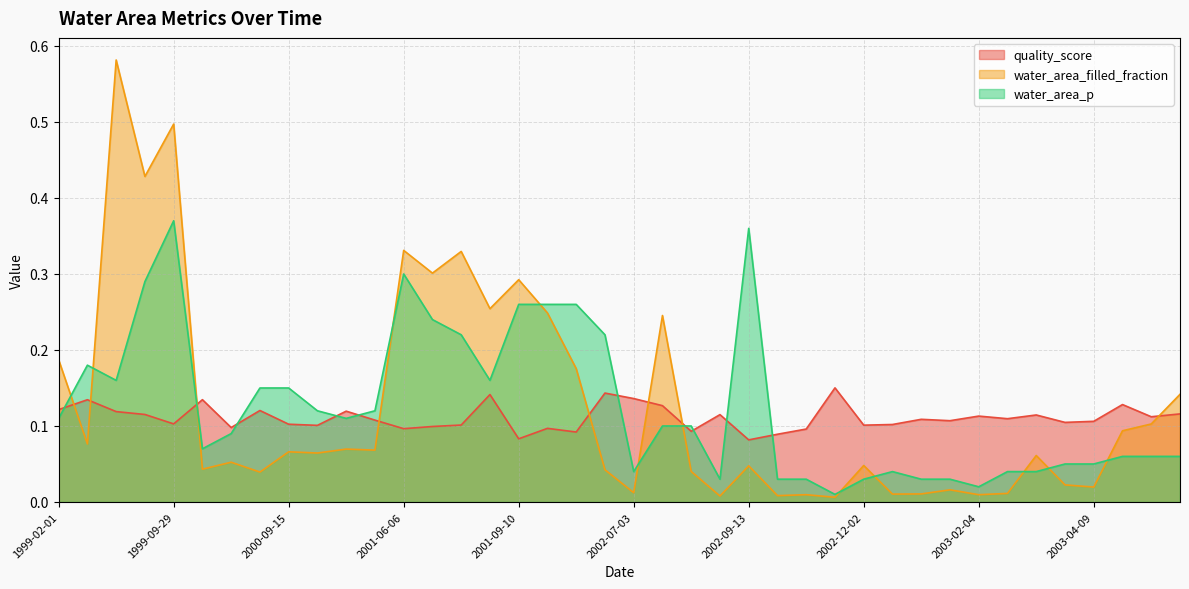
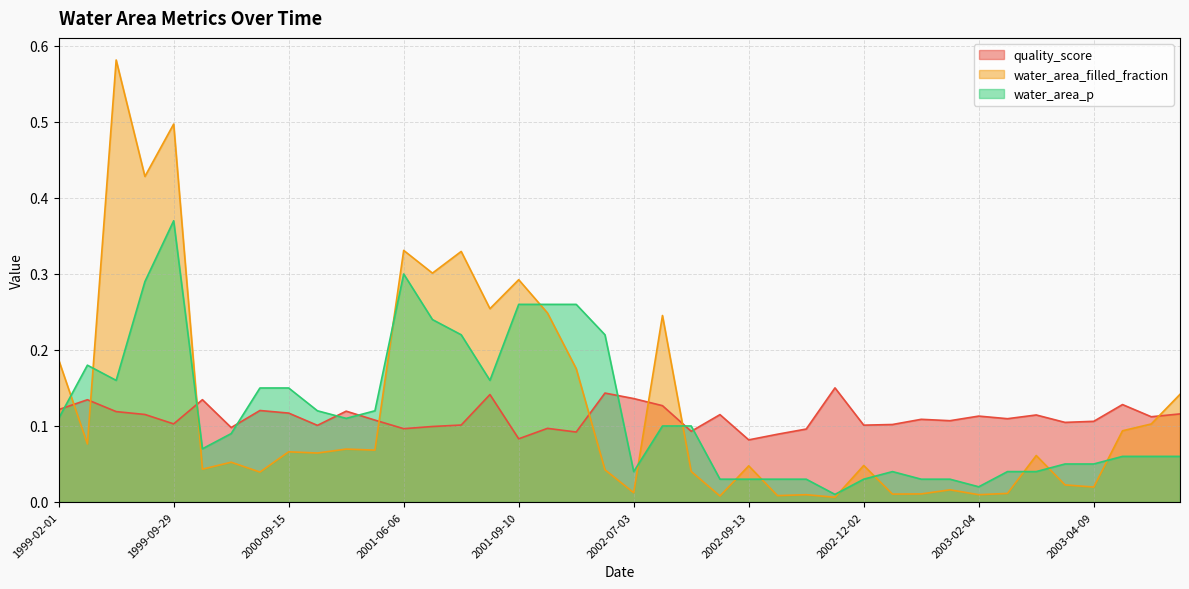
  {
    "quality_score": {
      "1999-02-01": 0.12,
      "1999-09-29": 0.10,
-     "2000-09-15": 0.10,
+     "2000-09-15": 0.12,
      "2001-06-06": 0.10,
      "2001-09-10": 0.08,
      "2002-07-03": 0.14,
      "2002-09-13": 0.08,
      "2002-12-02": 0.10,
      "2003-02-04": 0.11,
      "2003-04-09": 0.11
    },
    "water_area_filled_fraction": {
      "1999-02-01": 0.19,
      "1999-09-29": 0.50,
      "2000-09-15": 0.07,
      "2001-06-06": 0.33,
      "2001-09-10": 0.29,
      "2002-07-03": 0.01,
      "2002-09-13": 0.05,
      "2002-12-02": 0.05,
      "2003-02-04": 0.01,
      "2003-04-09": 0.02
    },
    "water_area_p": {
      "1999-02-01": 0.11,
      "1999-09-29": 0.37,
      "2000-09-15": 0.15,
      "2001-06-06": 0.30,
      "2001-09-10": 0.26,
      "2002-07-03": 0.04,
-     "2002-09-13": 0.36,
+     "2002-09-13": 0.03,
      "2002-12-02": 0.03,
      "2003-02-04": 0.02,
      "2003-04-09": 0.05
    }
  }
